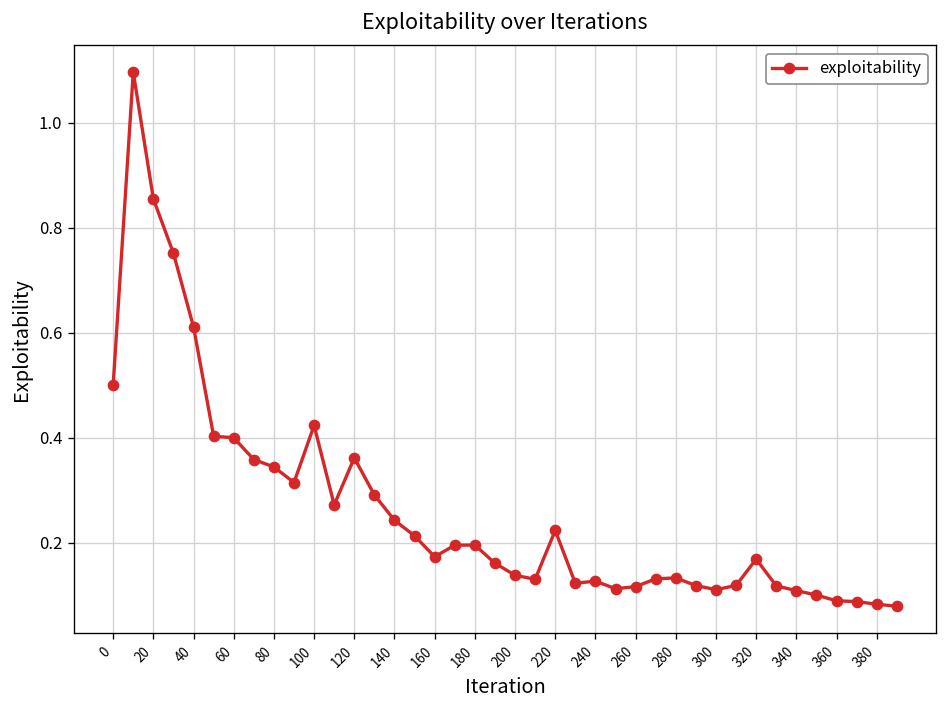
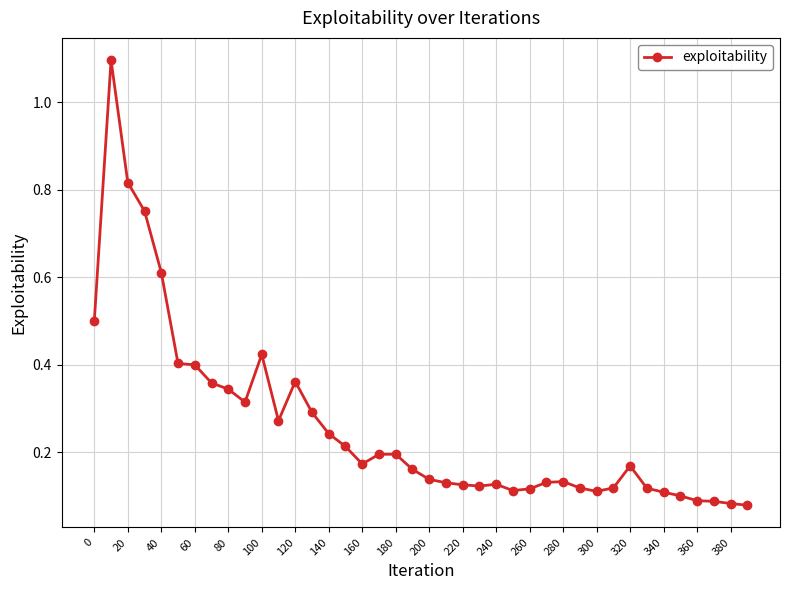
  {
    "0": 0.50,
-   "20": 0.85,
+   "20": 0.82,
    "40": 0.61,
    "60": 0.40,
    "80": 0.34,
    "100": 0.42,
    "120": 0.36,
    "140": 0.24,
    "160": 0.17,
    "180": 0.20,
    "200": 0.14,
-   "220": 0.22,
+   "220": 0.13,
    "240": 0.13,
    "260": 0.12,
    "280": 0.13,
    "300": 0.11,
    "320": 0.17,
    "340": 0.11,
    "360": 0.09,
    "380": 0.08
  }
